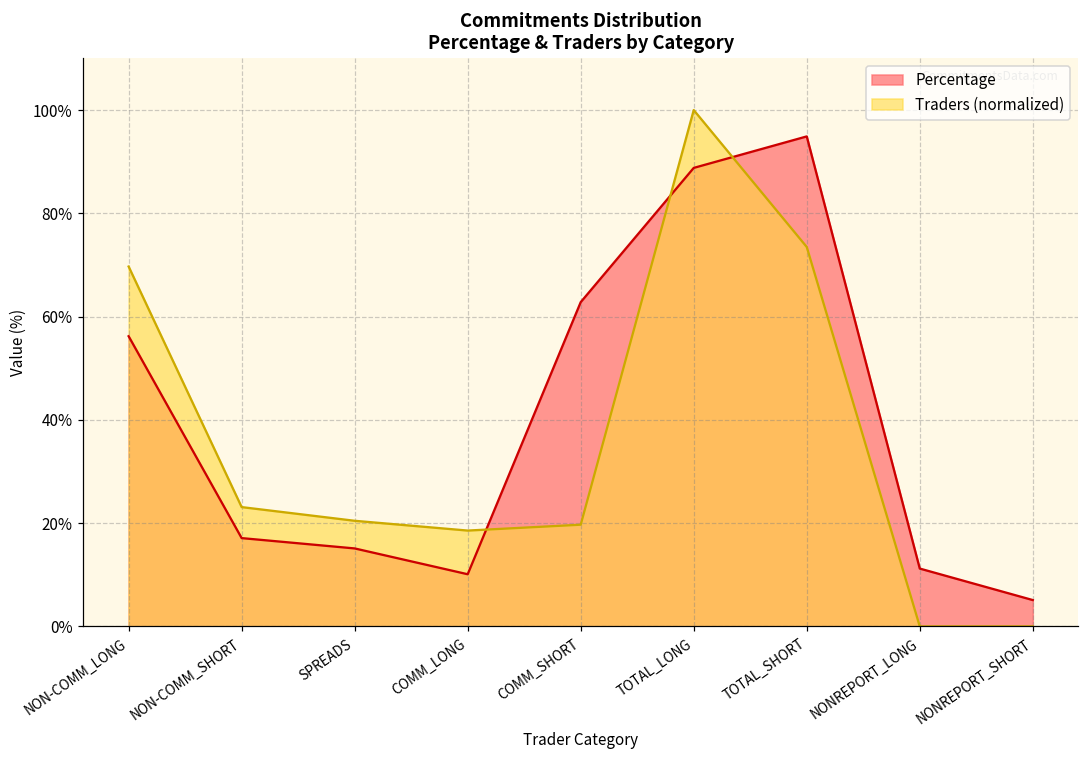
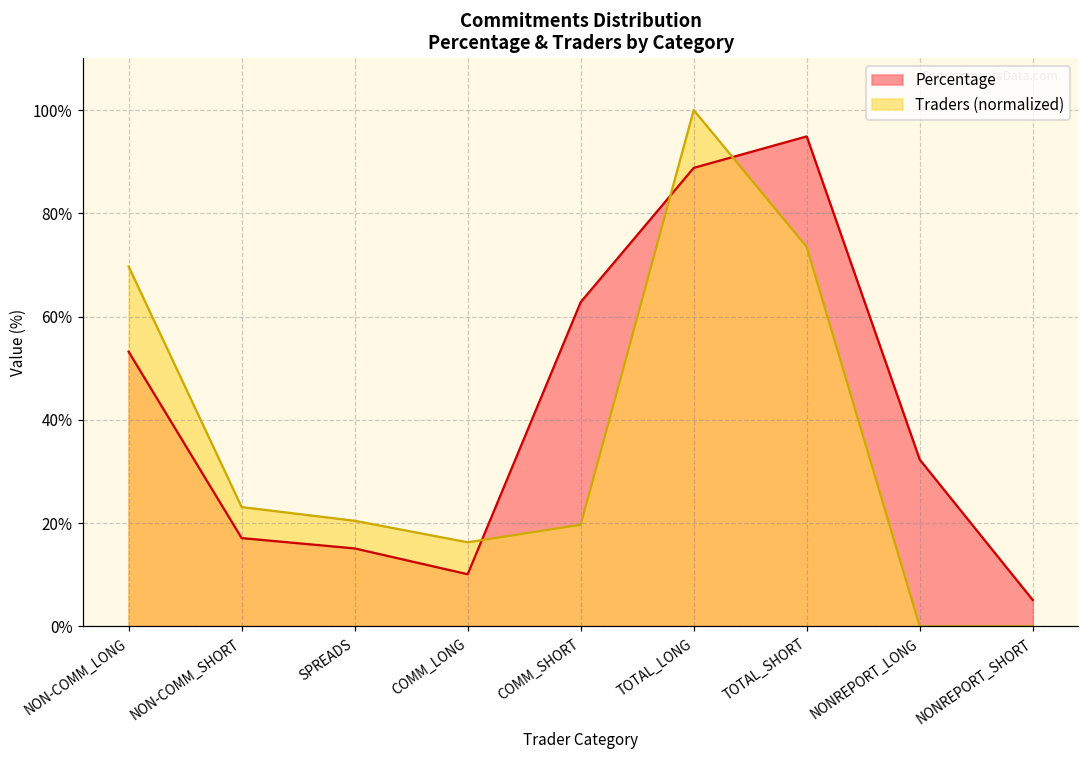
  {
    "Percentage": {
-     "NON-COMM_LONG": "56%",
+     "NON-COMM_LONG": "53%",
      "NON-COMM_SHORT": "17%",
      "SPREADS": "15%",
      "COMM_LONG": "10%",
      "COMM_SHORT": "63%",
      "TOTAL_LONG": "89%",
      "TOTAL_SHORT": "95%",
-     "NONREPORT_LONG": "11%",
+     "NONREPORT_LONG": "32%",
      "NONREPORT_SHORT": "5%"
    },
    "Traders (normalized)": {
      "NON-COMM_LONG": "70%",
      "NON-COMM_SHORT": "23%",
      "SPREADS": "20%",
-     "COMM_LONG": "19%",
+     "COMM_LONG": "16%",
      "COMM_SHORT": "20%",
      "TOTAL_LONG": "100%",
      "TOTAL_SHORT": "73%",
      "NONREPORT_LONG": "0%",
      "NONREPORT_SHORT": "0%"
    }
  }
